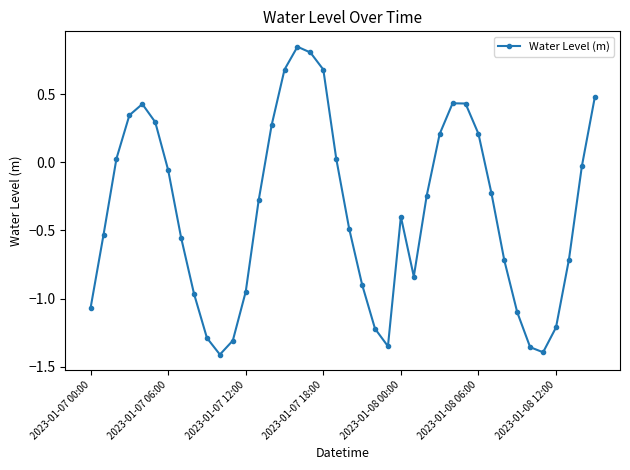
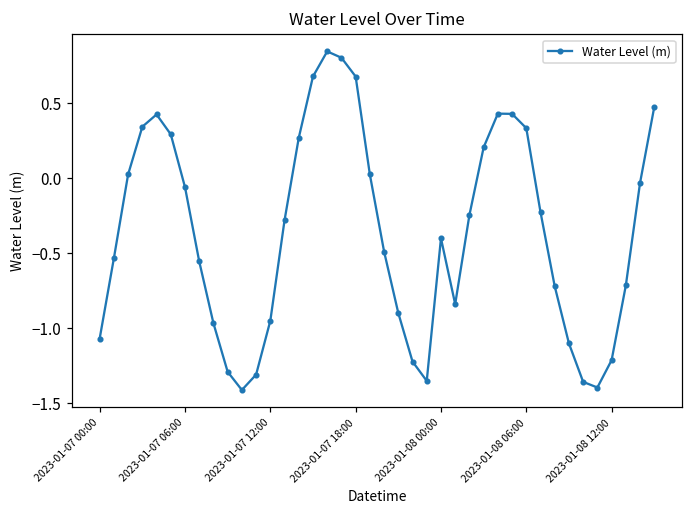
  {
    "2023-01-07 00:00": -1.07,
    "2023-01-07 06:00": -0.06,
    "2023-01-07 12:00": -0.95,
    "2023-01-07 18:00": 0.68,
    "2023-01-08 00:00": -0.40,
-   "2023-01-08 06:00": 0.21,
+   "2023-01-08 06:00": 0.34,
    "2023-01-08 12:00": -1.21
  }
